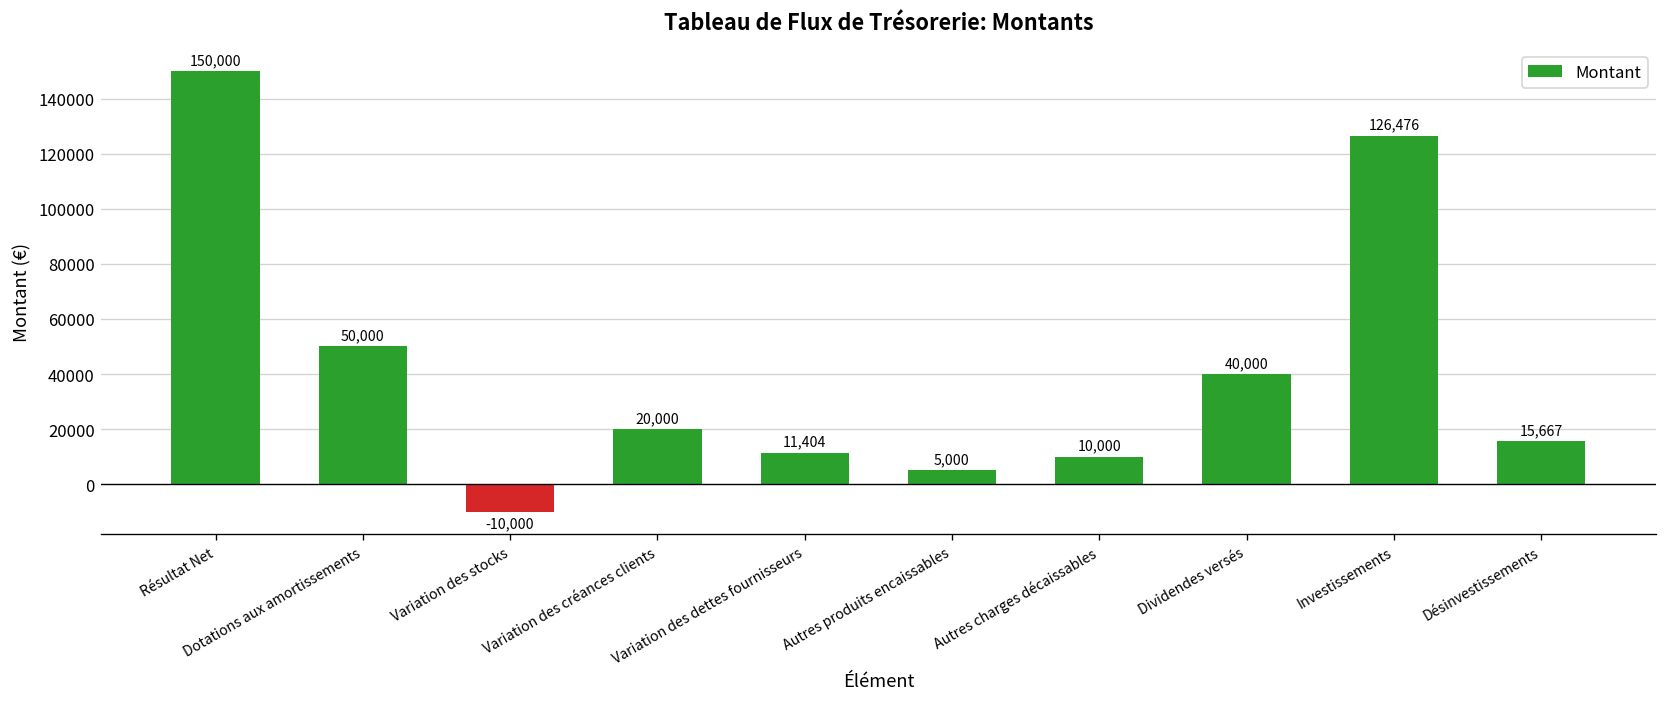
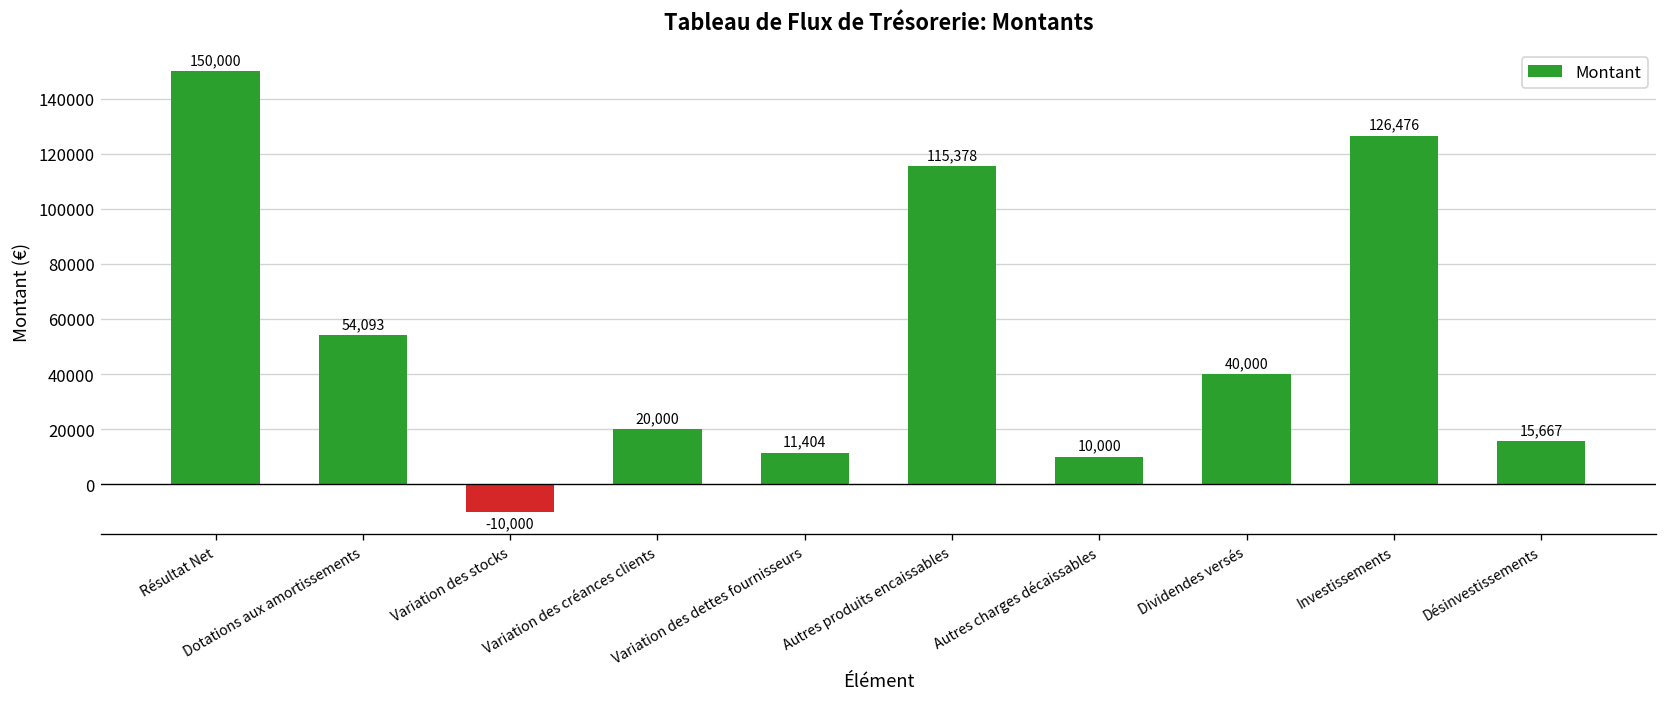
  {
    "Résultat Net": "150,000",
-   "Dotations aux amortissements": "50,000",
+   "Dotations aux amortissements": "54,093",
    "Variation des stocks": "-10,000",
    "Variation des créances clients": "20,000",
    "Variation des dettes fournisseurs": "11,404",
-   "Autres produits encaissables": "5,000",
+   "Autres produits encaissables": "115,378",
    "Autres charges décaissables": "10,000",
    "Dividendes versés": "40,000",
    "Investissements": "126,476",
    "Désinvestissements": "15,667"
  }
